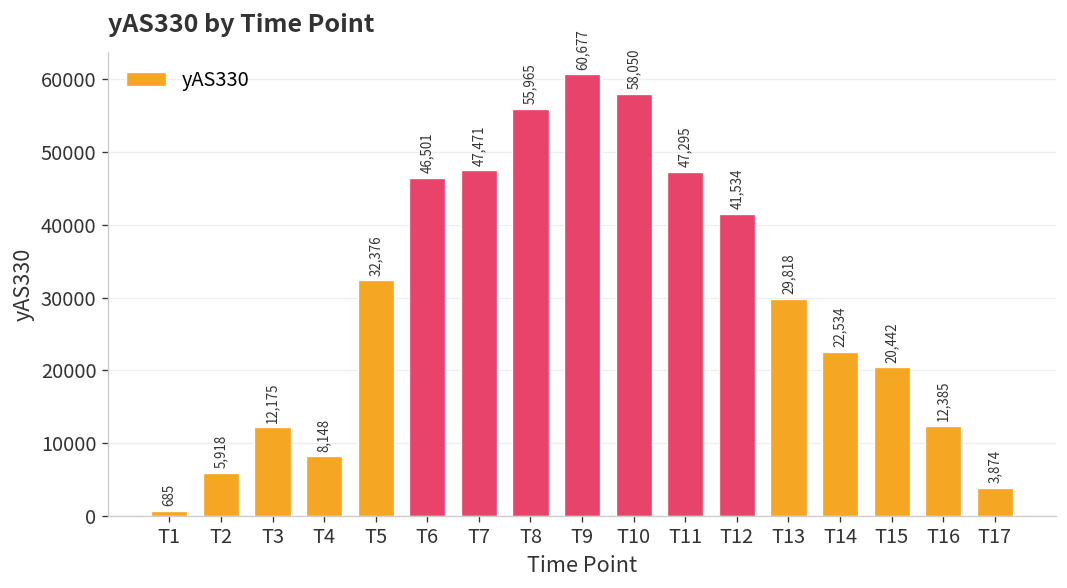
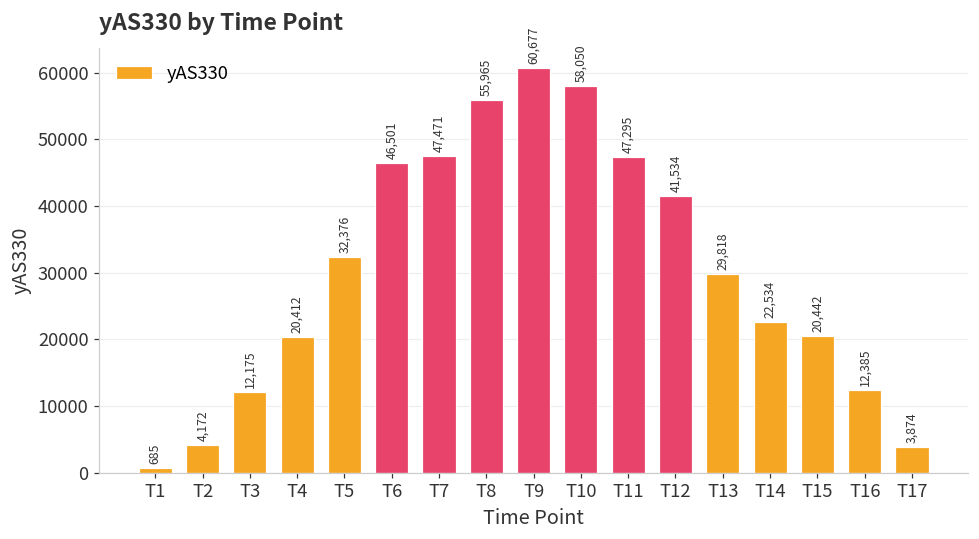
  {
    "T1": "685",
-   "T2": "5,918",
+   "T2": "4,172",
    "T3": "12,175",
-   "T4": "8,148",
+   "T4": "20,412",
    "T5": "32,376",
    "T6": "46,501",
    "T7": "47,471",
    "T8": "55,965",
    "T9": "60,677",
    "T10": "58,050",
    "T11": "47,295",
    "T12": "41,534",
    "T13": "29,818",
    "T14": "22,534",
    "T15": "20,442",
    "T16": "12,385",
    "T17": "3,874"
  }
